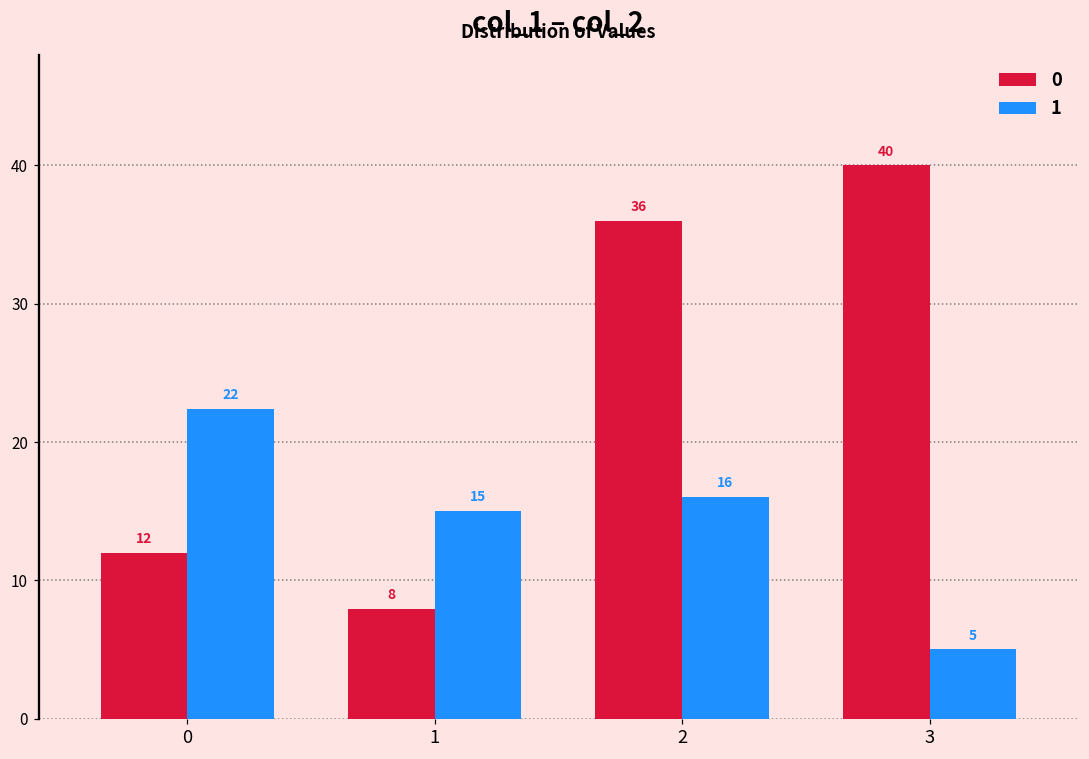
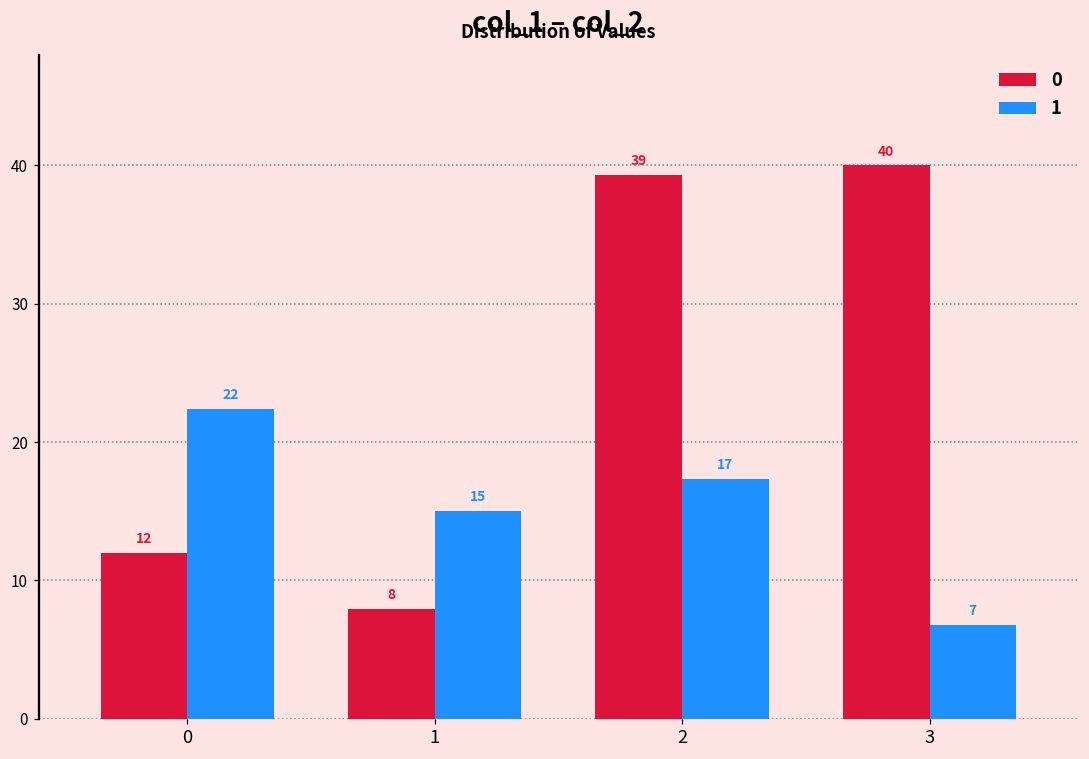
  {
    "0": {
      "0": 12,
      "1": 8,
-     "2": 36,
+     "2": 39,
      "3": 40
    },
    "1": {
      "0": 22,
      "1": 15,
-     "2": 16,
-     "3": 5
+     "2": 17,
+     "3": 7
    }
  }
